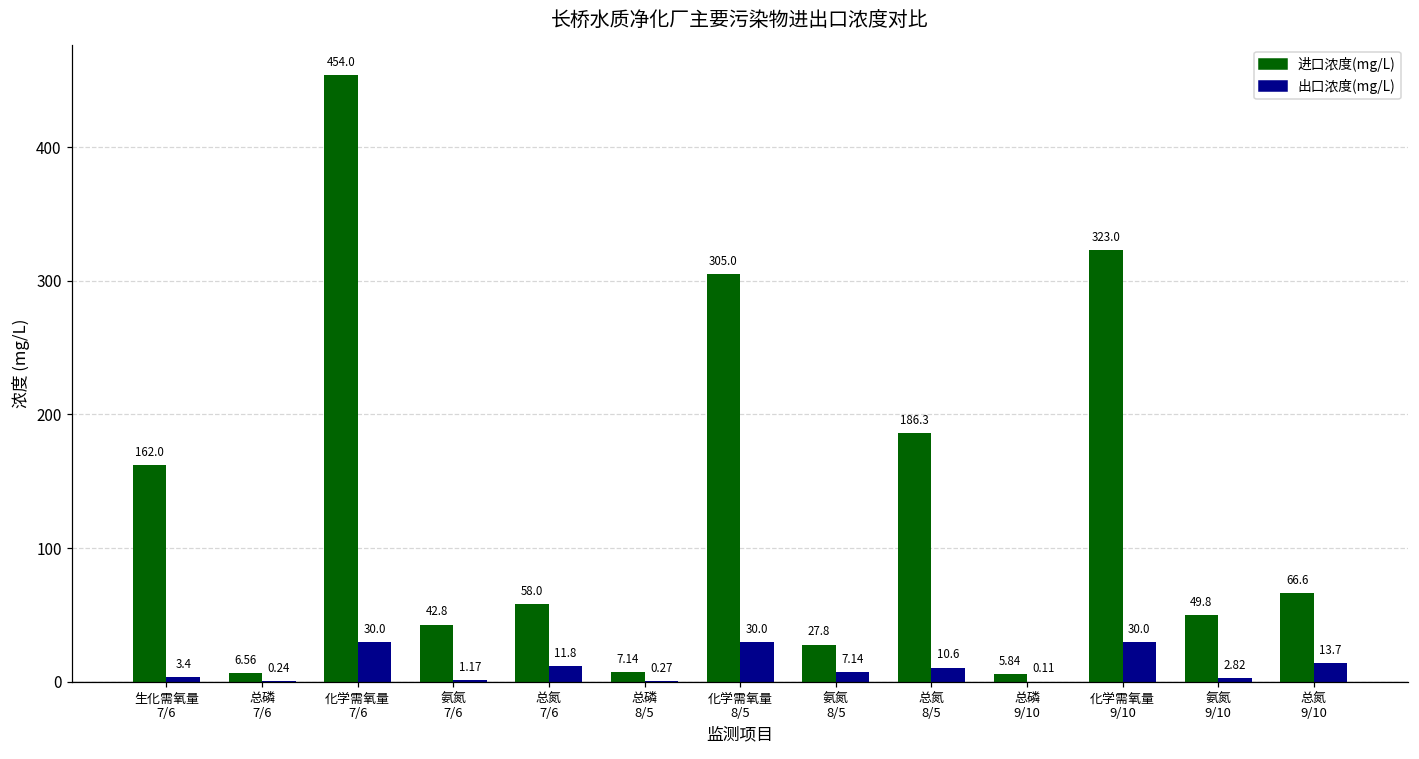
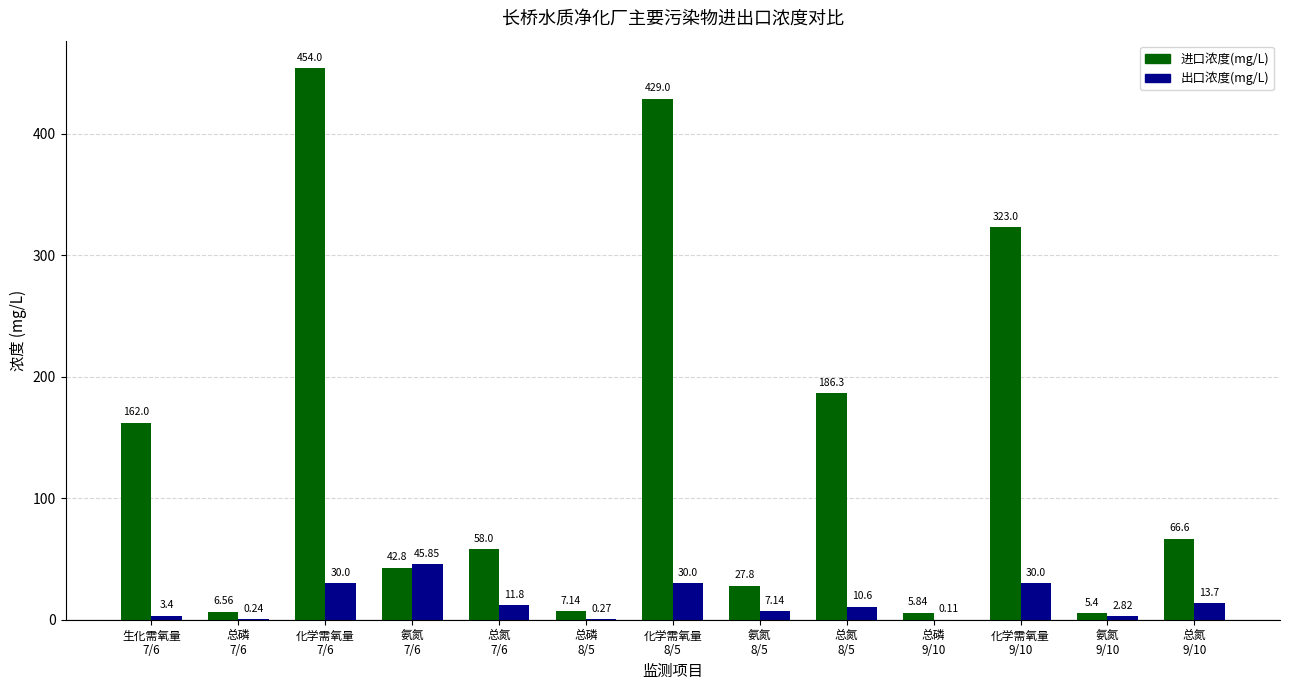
  {
    "进口浓度(mg/L)": {
      "生化需氧量 7/6": 162.0,
      "总磷 7/6": 6.56,
      "化学需氧量 7/6": 454.0,
      "氨氮 7/6": 42.8,
      "总氮 7/6": 58.0,
      "总磷 8/5": 7.14,
-     "化学需氧量 8/5": 305.0,
+     "化学需氧量 8/5": 429.0,
      "氨氮 8/5": 27.8,
      "总氮 8/5": 186.3,
      "总磷 9/10": 5.84,
      "化学需氧量 9/10": 323.0,
-     "氨氮 9/10": 49.8,
+     "氨氮 9/10": 5.4,
      "总氮 9/10": 66.6
    },
    "出口浓度(mg/L)": {
      "生化需氧量 7/6": 3.4,
      "总磷 7/6": 0.24,
      "化学需氧量 7/6": 30.0,
-     "氨氮 7/6": 1.17,
+     "氨氮 7/6": 45.85,
      "总氮 7/6": 11.8,
      "总磷 8/5": 0.27,
      "化学需氧量 8/5": 30.0,
      "氨氮 8/5": 7.14,
      "总氮 8/5": 10.6,
      "总磷 9/10": 0.11,
      "化学需氧量 9/10": 30.0,
      "氨氮 9/10": 2.82,
      "总氮 9/10": 13.7
    }
  }
